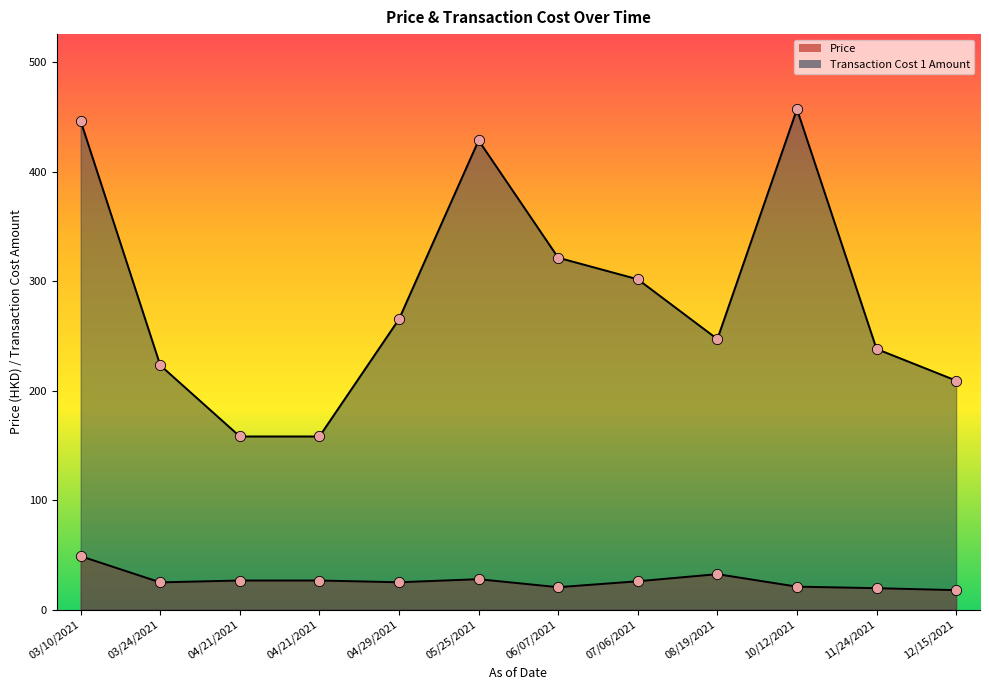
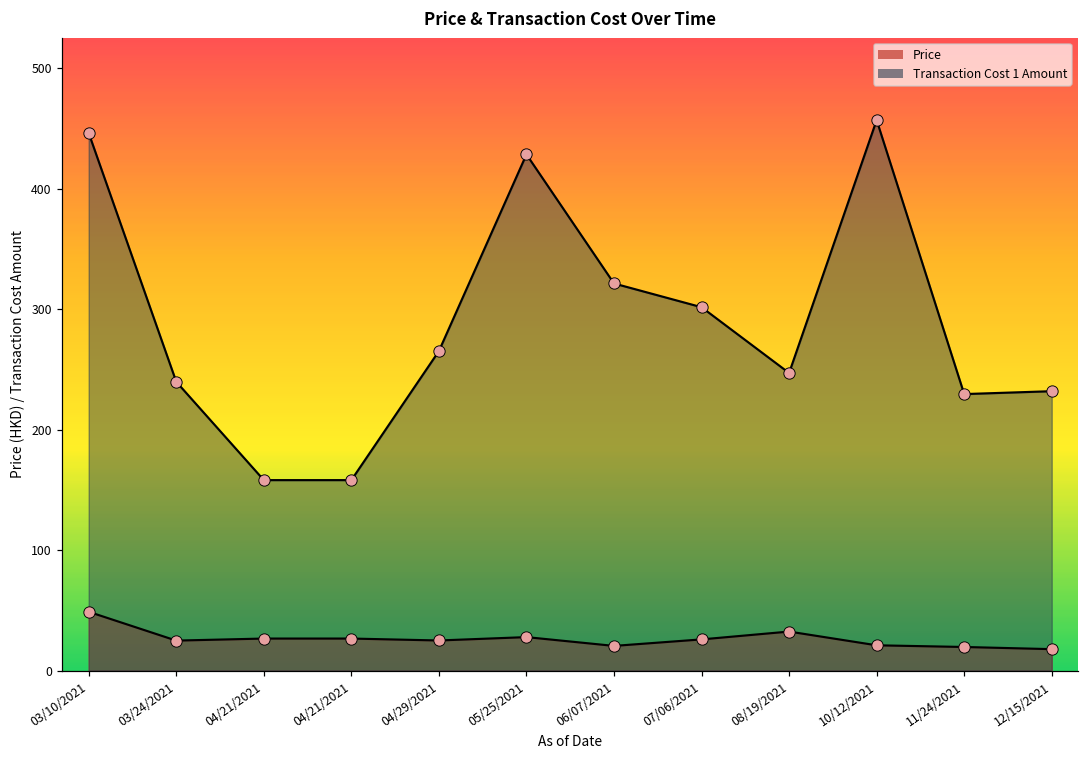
  {
    "Price": {
      "03/10/2021": 49,
      "03/24/2021": 25,
      "04/29/2021": 25,
      "05/25/2021": 28,
      "06/07/2021": 21,
      "07/06/2021": 26,
      "08/19/2021": 32,
      "10/12/2021": 21,
      "11/24/2021": 20,
      "12/15/2021": 18
    },
    "Transaction Cost 1 Amount": {
      "03/10/2021": 446,
-     "03/24/2021": 223,
+     "03/24/2021": 240,
      "04/29/2021": 265,
      "05/25/2021": 428,
      "06/07/2021": 321,
      "07/06/2021": 302,
      "08/19/2021": 247,
      "10/12/2021": 457,
-     "11/24/2021": 238,
-     "12/15/2021": 209
+     "11/24/2021": 230,
+     "12/15/2021": 232
    }
  }
